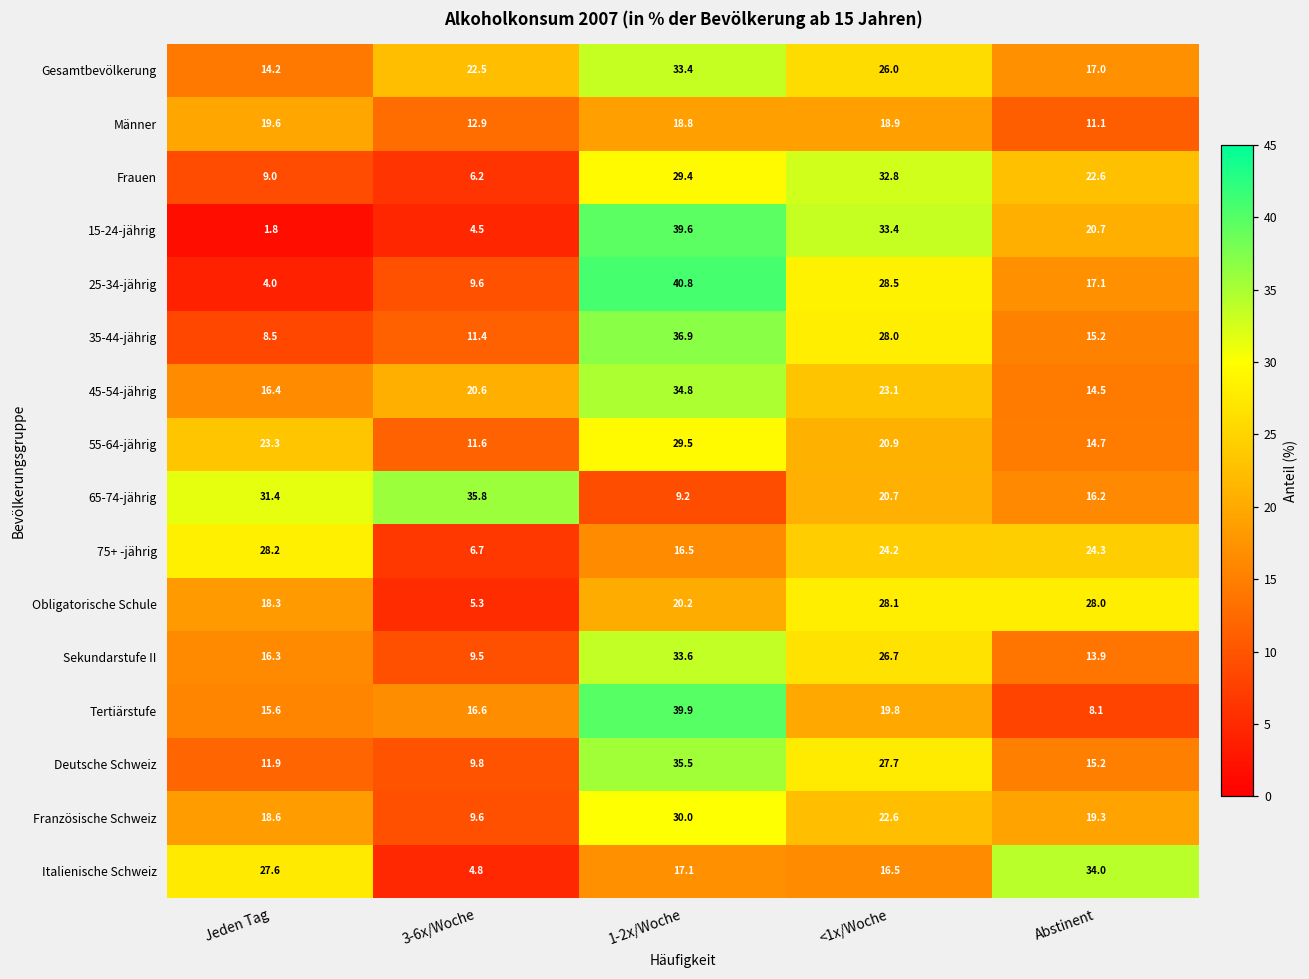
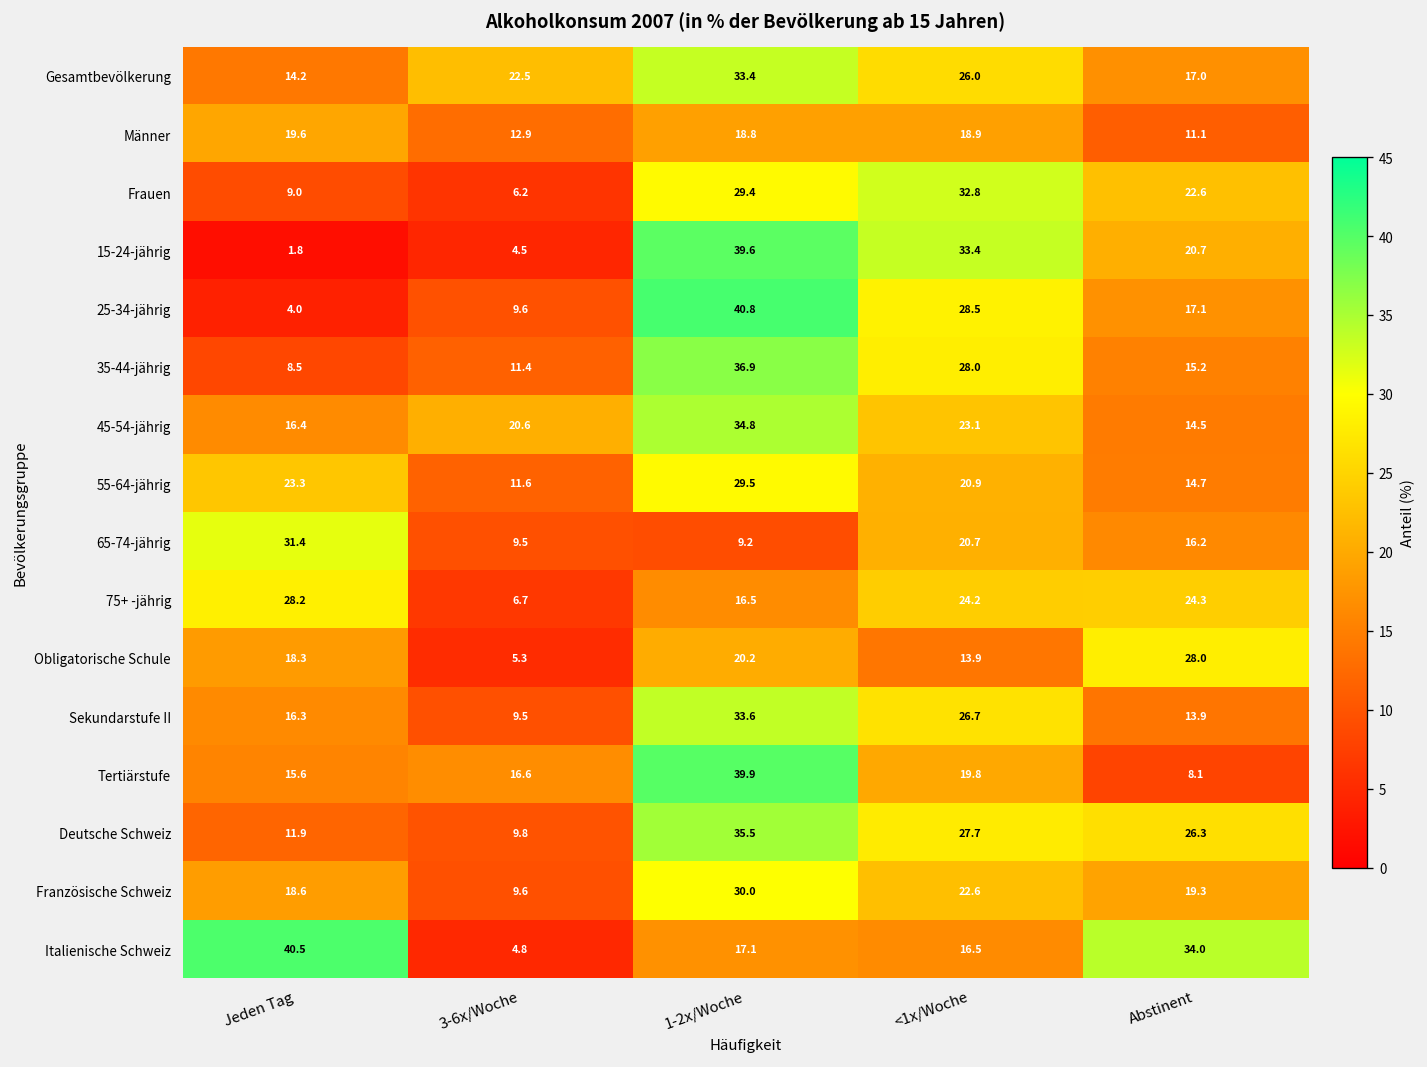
  {
    "Gesamtbevölkerung": {
      "Jeden Tag": 14.2,
      "3-6x/Woche": 22.5,
      "1-2x/Woche": 33.4,
      "<1x/Woche": 26.0,
      "Abstinent": 17.0
    },
    "Männer": {
      "Jeden Tag": 19.6,
      "3-6x/Woche": 12.9,
      "1-2x/Woche": 18.8,
      "<1x/Woche": 18.9,
      "Abstinent": 11.1
    },
    "Frauen": {
      "Jeden Tag": 9.0,
      "3-6x/Woche": 6.2,
      "1-2x/Woche": 29.4,
      "<1x/Woche": 32.8,
      "Abstinent": 22.6
    },
    "15-24-jährig": {
      "Jeden Tag": 1.8,
      "3-6x/Woche": 4.5,
      "1-2x/Woche": 39.6,
      "<1x/Woche": 33.4,
      "Abstinent": 20.7
    },
    "25-34-jährig": {
      "Jeden Tag": 4.0,
      "3-6x/Woche": 9.6,
      "1-2x/Woche": 40.8,
      "<1x/Woche": 28.5,
      "Abstinent": 17.1
    },
    "35-44-jährig": {
      "Jeden Tag": 8.5,
      "3-6x/Woche": 11.4,
      "1-2x/Woche": 36.9,
      "<1x/Woche": 28.0,
      "Abstinent": 15.2
    },
    "45-54-jährig": {
      "Jeden Tag": 16.4,
      "3-6x/Woche": 20.6,
      "1-2x/Woche": 34.8,
      "<1x/Woche": 23.1,
      "Abstinent": 14.5
    },
    "55-64-jährig": {
      "Jeden Tag": 23.3,
      "3-6x/Woche": 11.6,
      "1-2x/Woche": 29.5,
      "<1x/Woche": 20.9,
      "Abstinent": 14.7
    },
    "65-74-jährig": {
      "Jeden Tag": 31.4,
-     "3-6x/Woche": 35.8,
+     "3-6x/Woche": 9.5,
      "1-2x/Woche": 9.2,
      "<1x/Woche": 20.7,
      "Abstinent": 16.2
    },
    "75+ -jährig": {
      "Jeden Tag": 28.2,
      "3-6x/Woche": 6.7,
      "1-2x/Woche": 16.5,
      "<1x/Woche": 24.2,
      "Abstinent": 24.3
    },
    "Obligatorische Schule": {
      "Jeden Tag": 18.3,
      "3-6x/Woche": 5.3,
      "1-2x/Woche": 20.2,
-     "<1x/Woche": 28.1,
+     "<1x/Woche": 13.9,
      "Abstinent": 28.0
    },
    "Sekundarstufe II": {
      "Jeden Tag": 16.3,
      "3-6x/Woche": 9.5,
      "1-2x/Woche": 33.6,
      "<1x/Woche": 26.7,
      "Abstinent": 13.9
    },
    "Tertiärstufe": {
      "Jeden Tag": 15.6,
      "3-6x/Woche": 16.6,
      "1-2x/Woche": 39.9,
      "<1x/Woche": 19.8,
      "Abstinent": 8.1
    },
    "Deutsche Schweiz": {
      "Jeden Tag": 11.9,
      "3-6x/Woche": 9.8,
      "1-2x/Woche": 35.5,
      "<1x/Woche": 27.7,
-     "Abstinent": 15.2
+     "Abstinent": 26.3
    },
    "Französische Schweiz": {
      "Jeden Tag": 18.6,
      "3-6x/Woche": 9.6,
      "1-2x/Woche": 30.0,
      "<1x/Woche": 22.6,
      "Abstinent": 19.3
    },
    "Italienische Schweiz": {
-     "Jeden Tag": 27.6,
+     "Jeden Tag": 40.5,
      "3-6x/Woche": 4.8,
      "1-2x/Woche": 17.1,
      "<1x/Woche": 16.5,
      "Abstinent": 34.0
    }
  }
